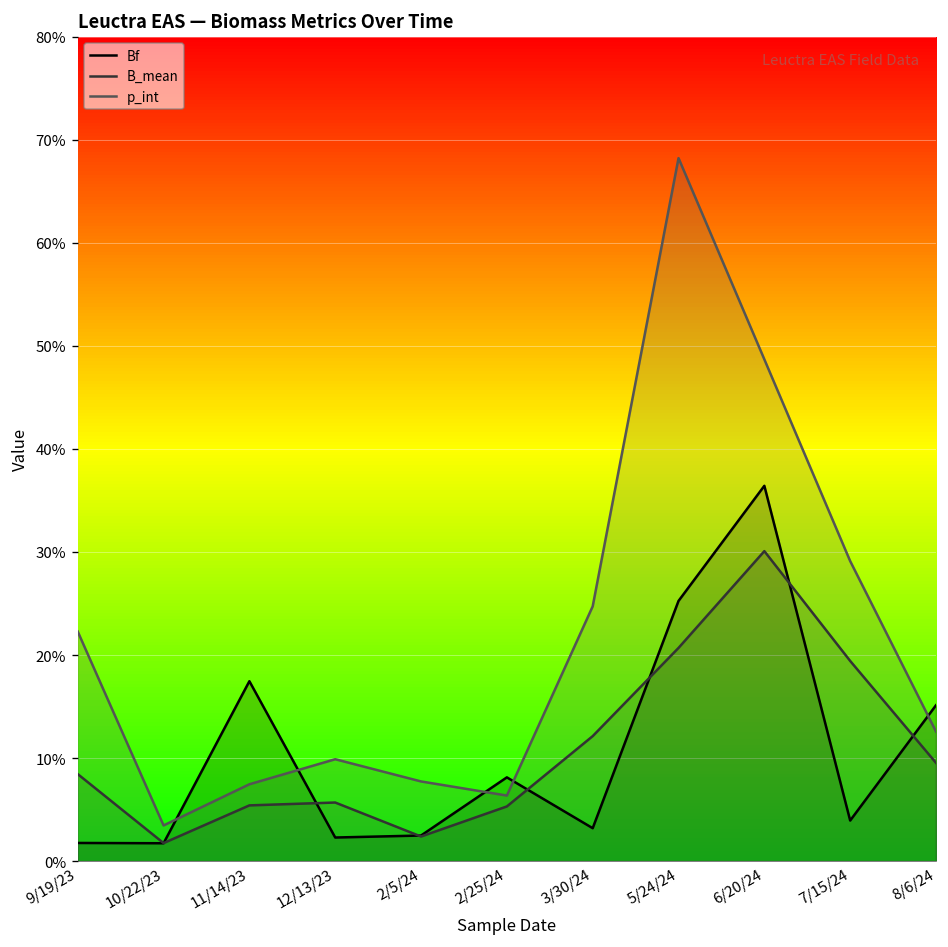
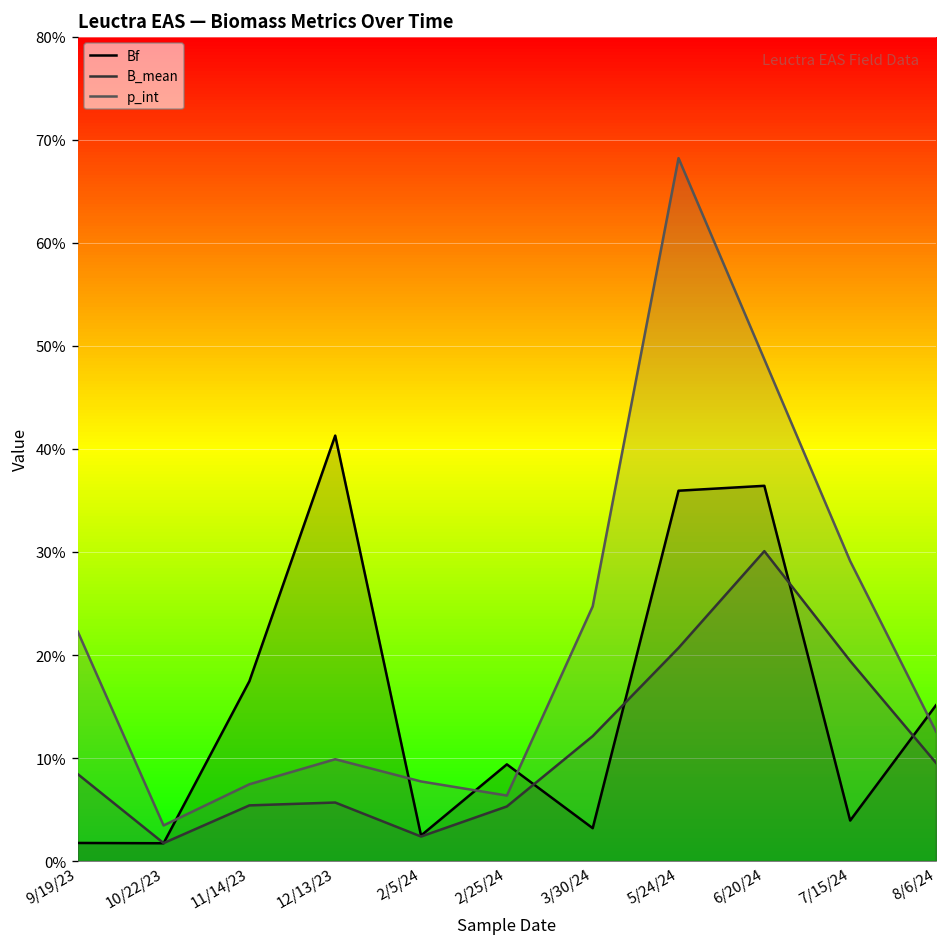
  {
    "Bf": {
      "9/19/23": "2%",
      "11/14/23": "17%",
-     "12/13/23": "2%",
-     "2/25/24": "8%",
+     "12/13/23": "41%",
+     "2/25/24": "9%",
      "3/30/24": "3%",
-     "5/24/24": "25%",
+     "5/24/24": "36%",
      "6/20/24": "36%",
      "7/15/24": "4%",
      "8/6/24": "15%"
    }
  }
